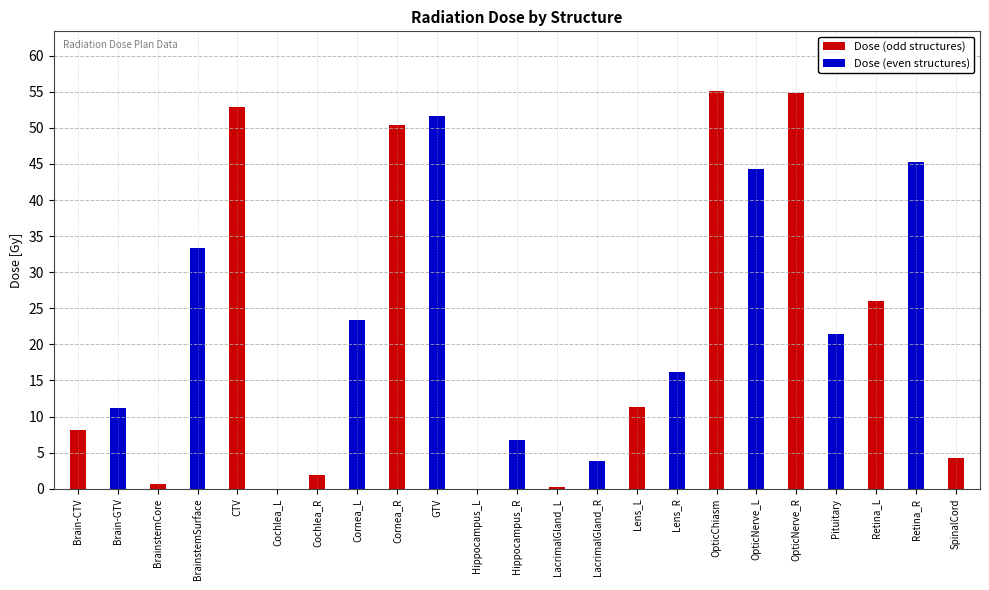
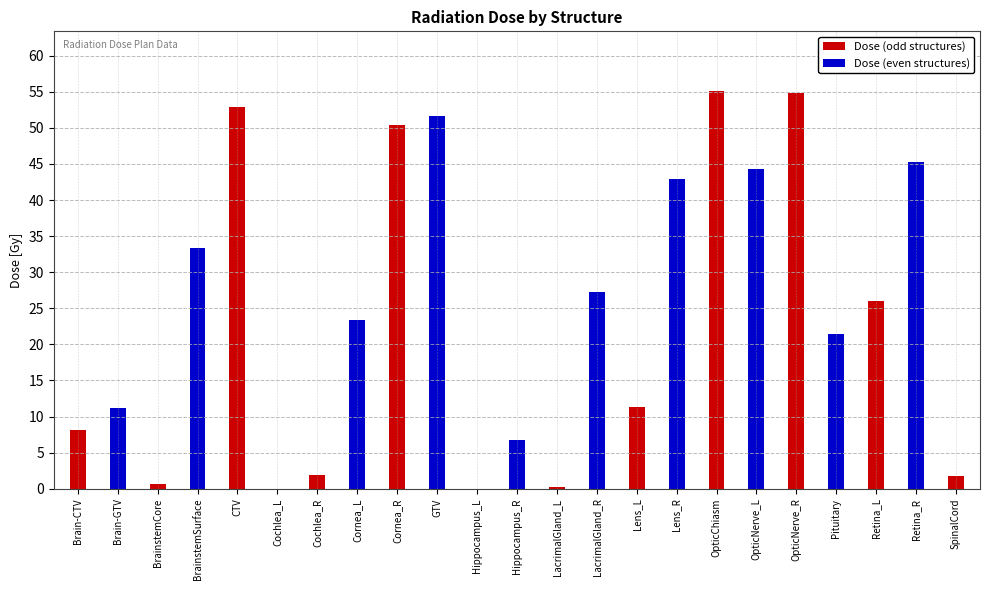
  {
    "Dose (odd structures)": {
      "Brain-CTV": 8,
      "BrainstemCore": 1,
      "CTV": 53,
      "Cochlea_R": 2,
      "Cornea_R": 50,
      "Lens_L": 11,
      "OpticChiasm": 55,
      "OpticNerve_R": 55,
      "Retina_L": 26,
-     "SpinalCord": 4
+     "SpinalCord": 2
    },
    "Dose (even structures)": {
      "Brain-GTV": 11,
      "BrainstemSurface": 33,
      "Cochlea_L": 0,
      "Cornea_L": 23,
      "GTV": 52,
      "Hippocampus_R": 7,
-     "LacrimalGland_R": 4,
-     "Lens_R": 16,
+     "LacrimalGland_R": 27,
+     "Lens_R": 43,
      "OpticNerve_L": 44,
      "Pituitary": 21,
      "Retina_R": 45
    }
  }
